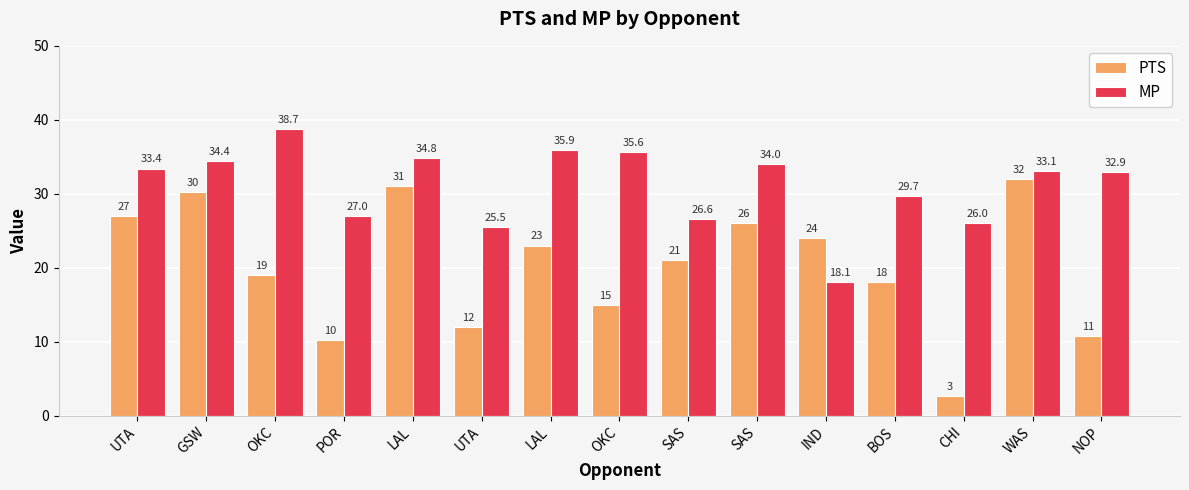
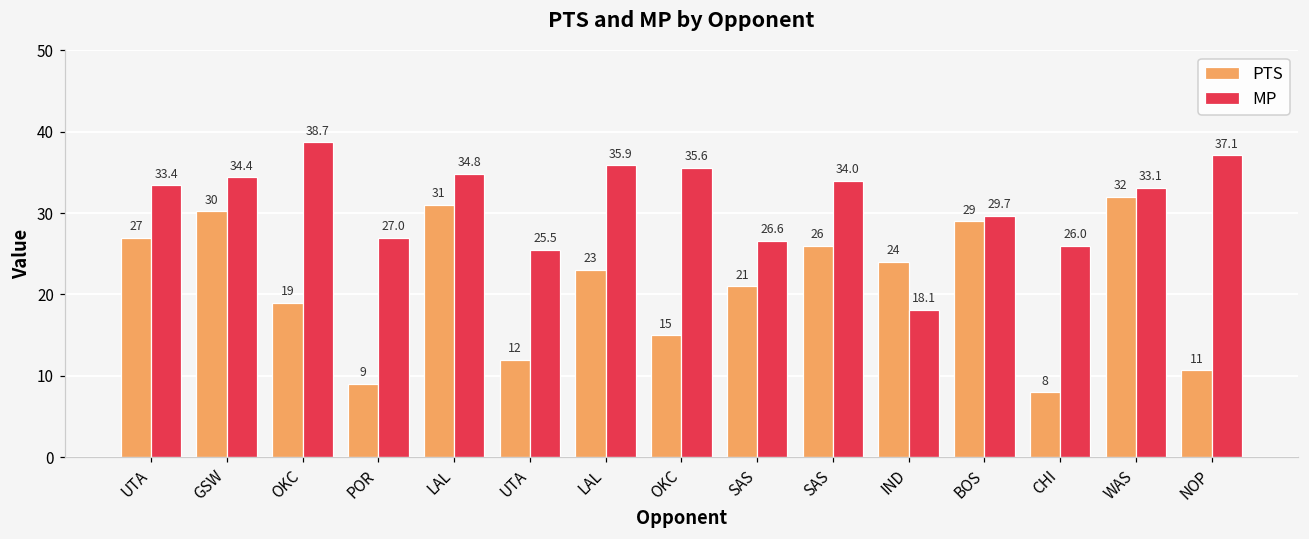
  {
    "PTS": {
      "GSW": 30,
-     "POR": 10,
+     "POR": 9,
      "IND": 24,
-     "BOS": 18,
-     "CHI": 3,
+     "BOS": 29,
+     "CHI": 8,
      "WAS": 32,
      "NOP": 11
    },
    "MP": {
      "GSW": 34.4,
      "POR": 27.0,
      "IND": 18.1,
      "BOS": 29.7,
      "CHI": 26.0,
      "WAS": 33.1,
-     "NOP": 32.9
+     "NOP": 37.1
    }
  }
